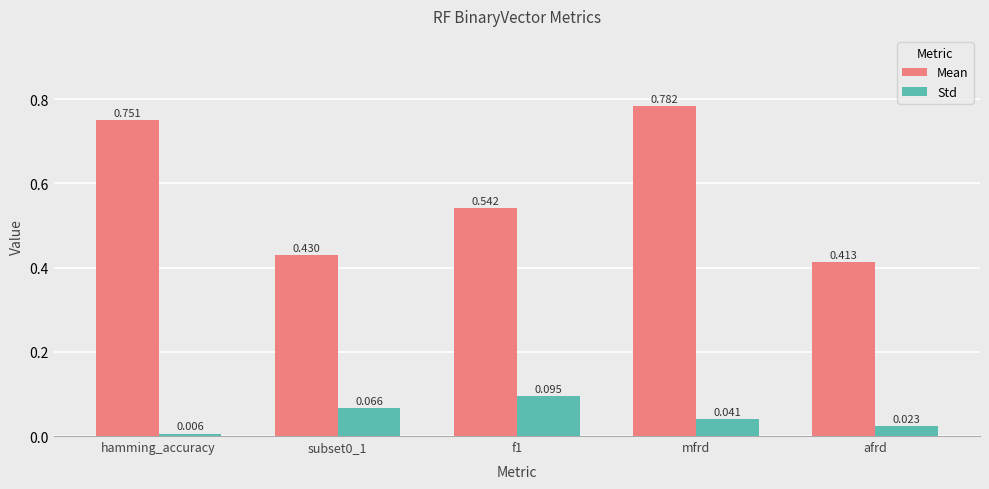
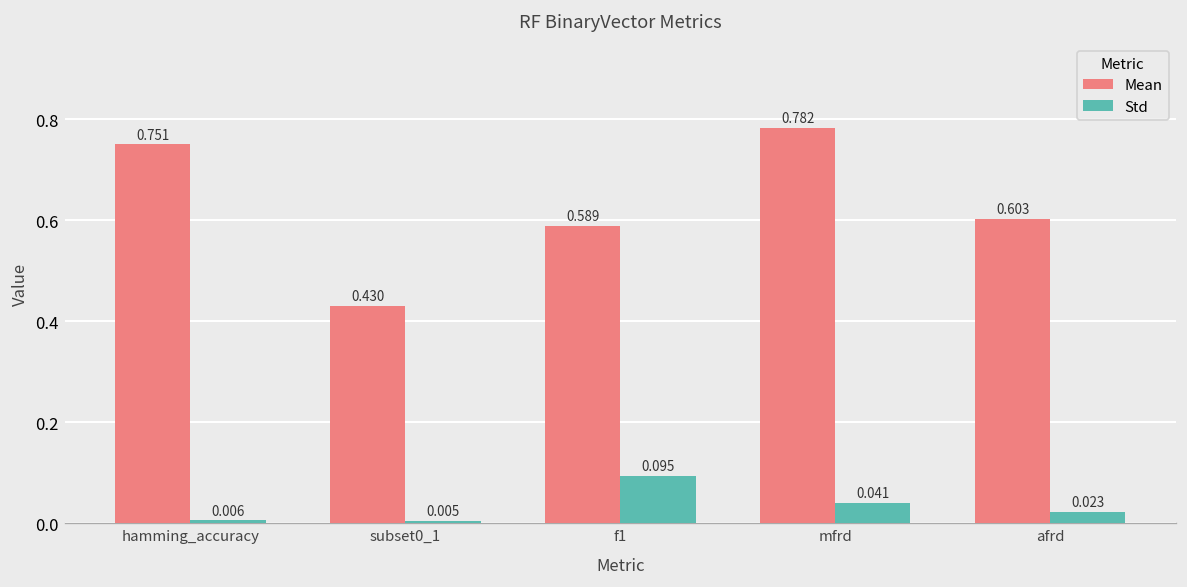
  {
    "Mean": {
      "hamming_accuracy": 0.751,
      "subset0_1": 0.430,
-     "f1": 0.542,
+     "f1": 0.589,
      "mfrd": 0.782,
-     "afrd": 0.413
+     "afrd": 0.603
    },
    "Std": {
      "hamming_accuracy": 0.006,
-     "subset0_1": 0.066,
+     "subset0_1": 0.005,
      "f1": 0.095,
      "mfrd": 0.041,
      "afrd": 0.023
    }
  }
